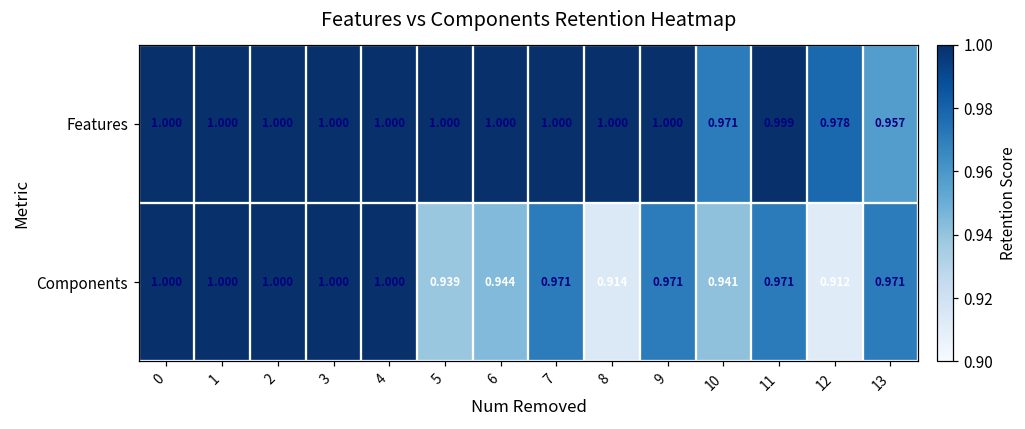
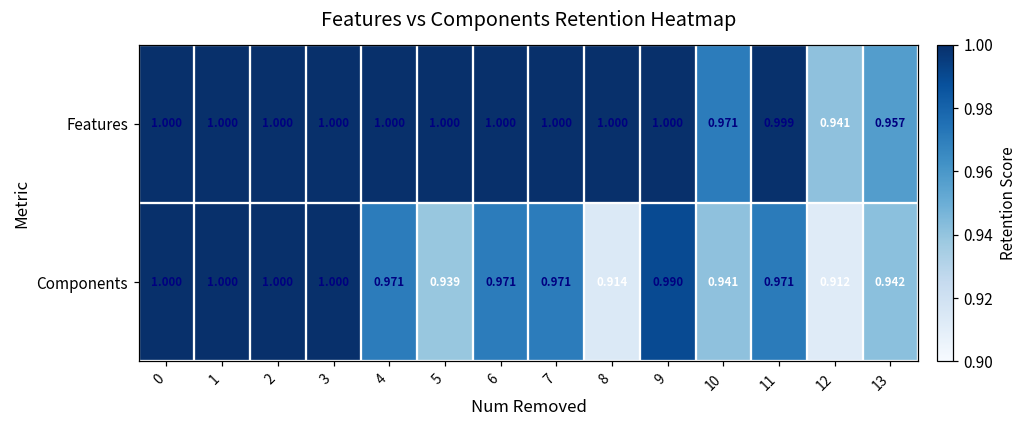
  {
    "Features": {
      "0": 1.000,
      "1": 1.000,
      "2": 1.000,
      "3": 1.000,
      "4": 1.000,
      "5": 1.000,
      "6": 1.000,
      "7": 1.000,
      "8": 1.000,
      "9": 1.000,
      "10": 0.971,
      "11": 0.999,
-     "12": 0.978,
+     "12": 0.941,
      "13": 0.957
    },
    "Components": {
      "0": 1.000,
      "1": 1.000,
      "2": 1.000,
      "3": 1.000,
-     "4": 1.000,
+     "4": 0.971,
      "5": 0.939,
-     "6": 0.944,
+     "6": 0.971,
      "7": 0.971,
-     "9": 0.971,
+     "9": 0.990,
      "10": 0.941,
      "11": 0.971,
-     "13": 0.971
+     "13": 0.942
    }
  }
